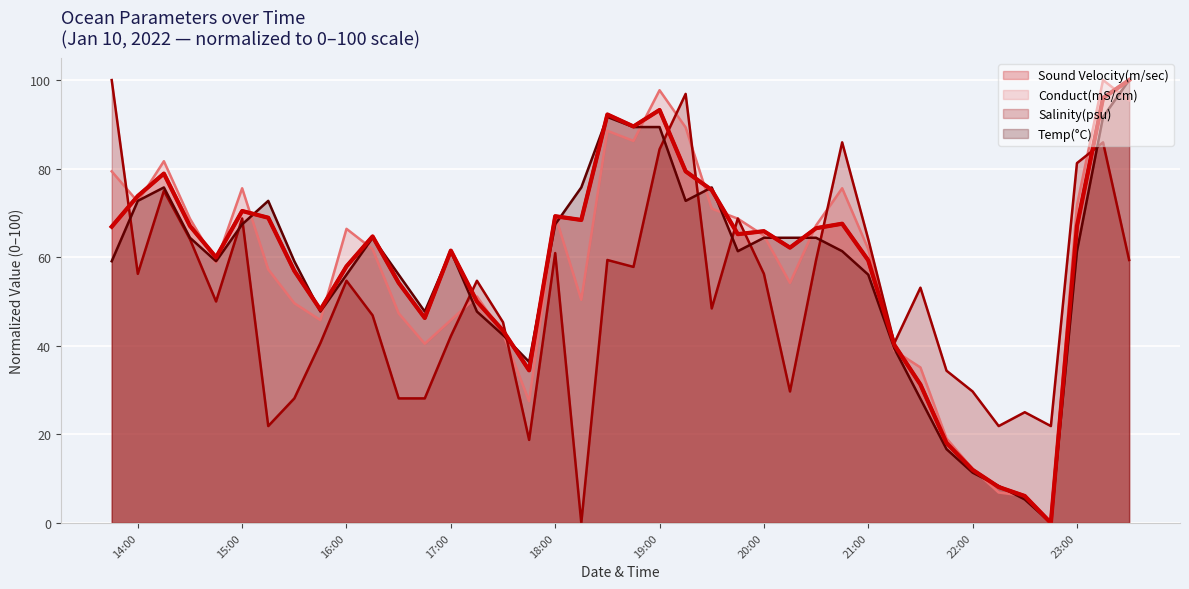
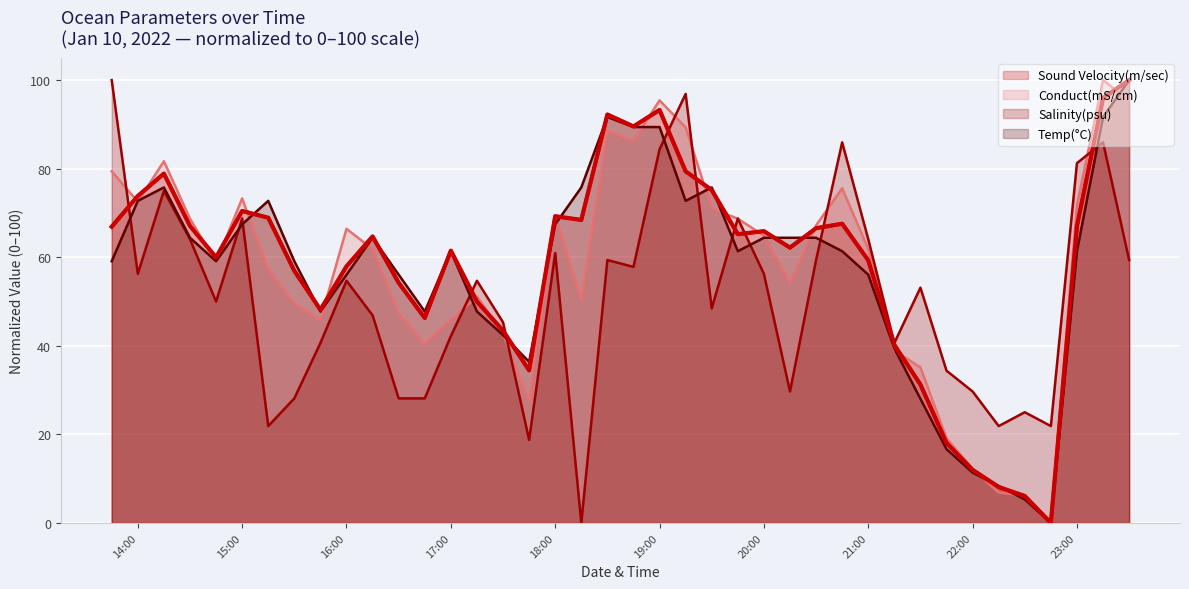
  {
    "Conduct(mS/cm)": {
-     "15:00": 76,
+     "15:00": 73,
      "16:00": 66,
      "17:00": 46,
-     "19:00": 98,
+     "19:00": 95,
      "21:00": 62,
      "23:00": 72
    }
  }
